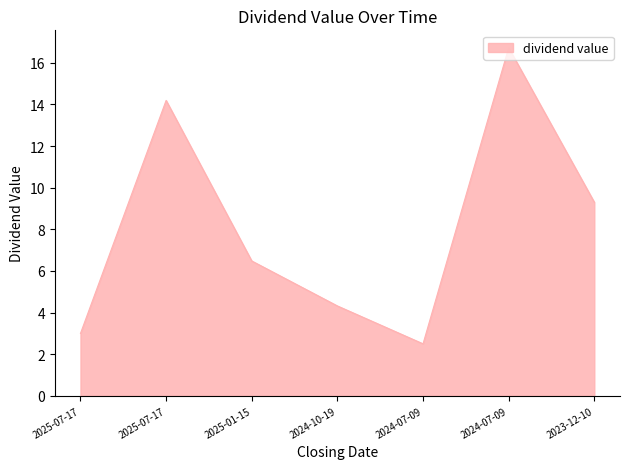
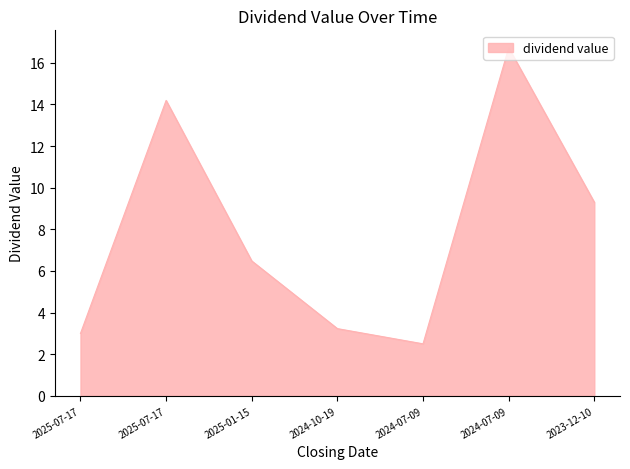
  {
    "2025-01-15": 6.5,
-   "2024-10-19": 4.3,
+   "2024-10-19": 3.2,
    "2023-12-10": 9.3
  }
